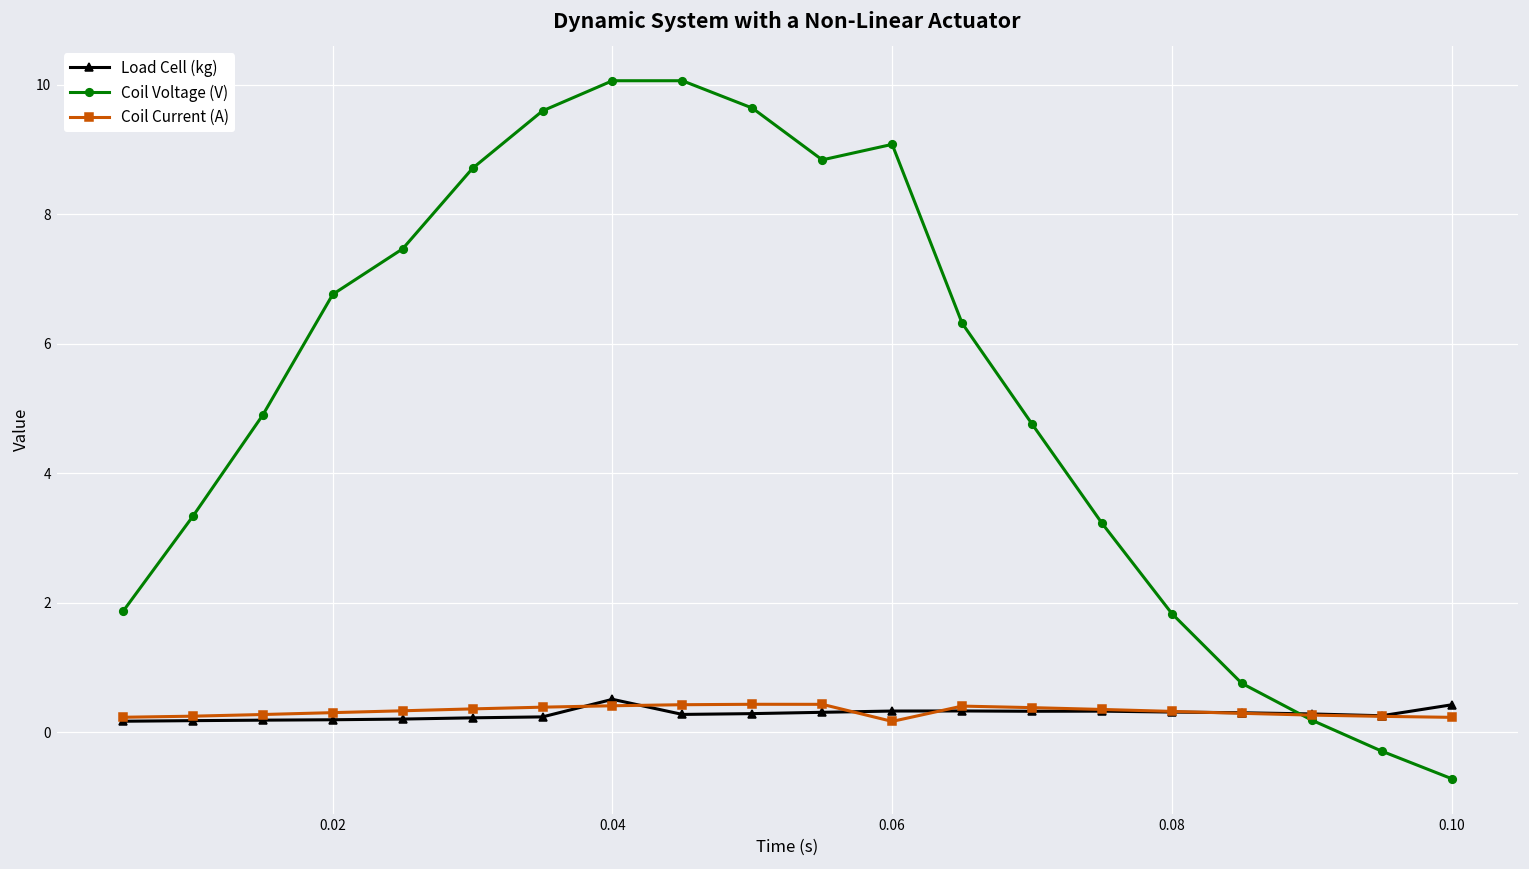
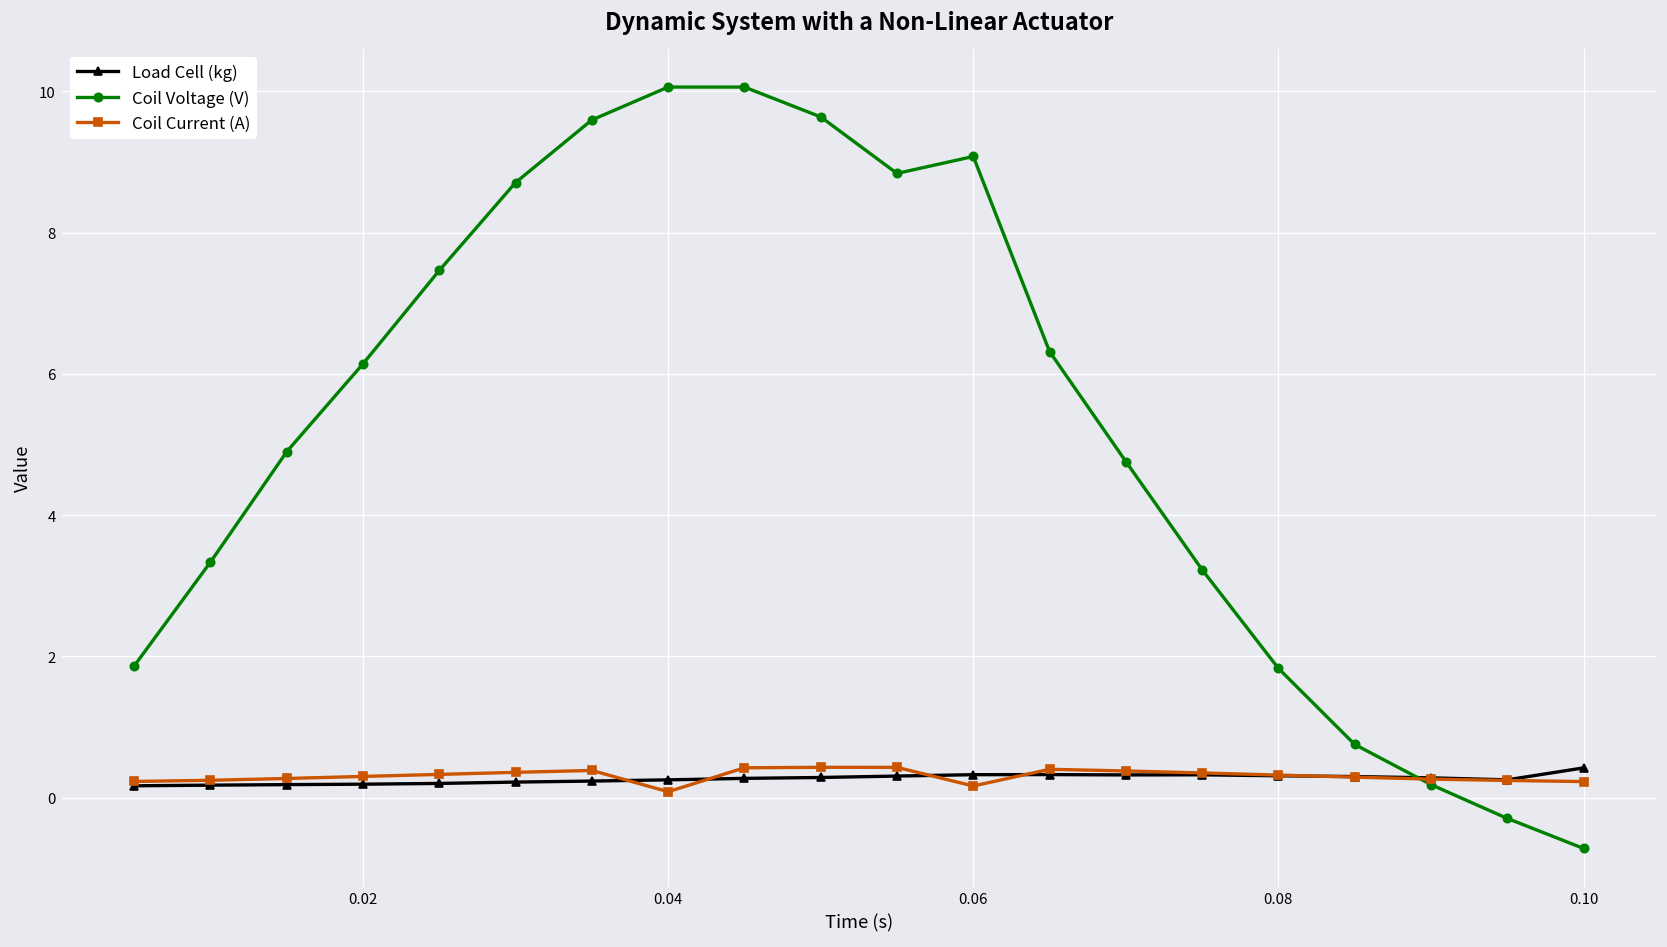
  {
    "Load Cell (kg)": {
      "0.02": 0.2,
-     "0.04": 0.5,
+     "0.04": 0.3,
      "0.06": 0.3,
      "0.10": 0.4
    },
    "Coil Voltage (V)": {
-     "0.02": 6.8,
+     "0.02": 6.1,
      "0.04": 10.1,
      "0.06": 9.1,
      "0.08": 1.8,
      "0.10": -0.7
    },
    "Coil Current (A)": {
      "0.02": 0.3,
-     "0.04": 0.4,
+     "0.04": 0.1,
      "0.06": 0.2,
      "0.10": 0.2
    }
  }
